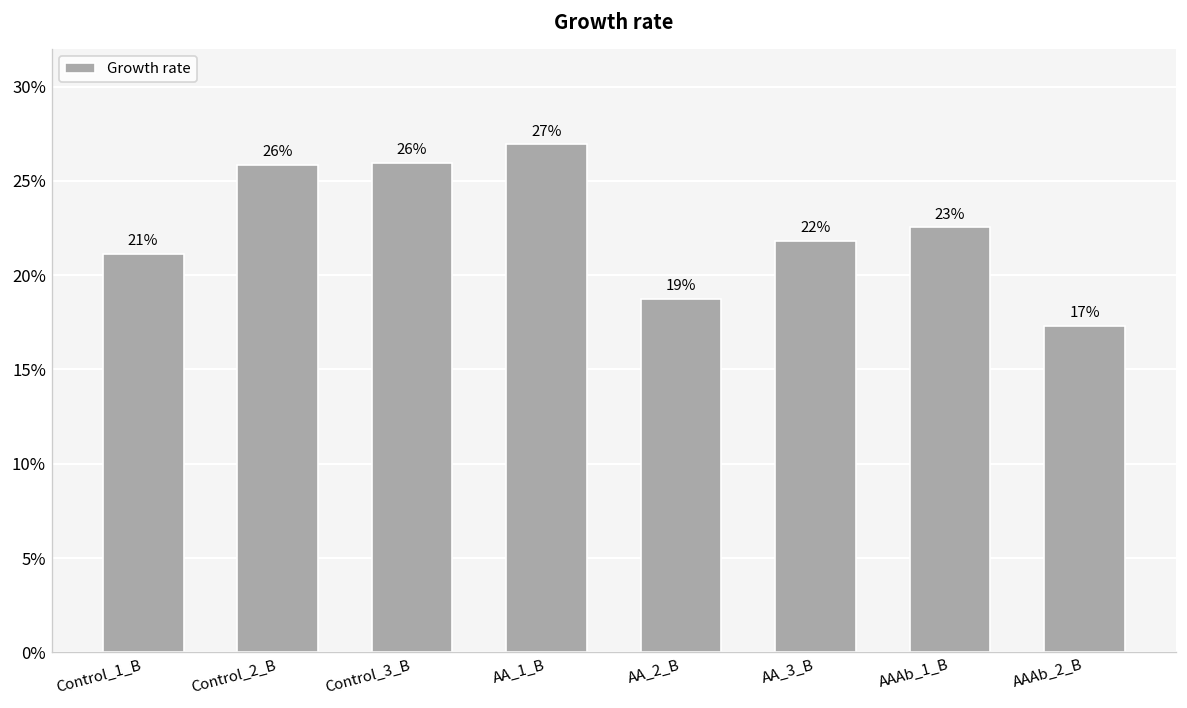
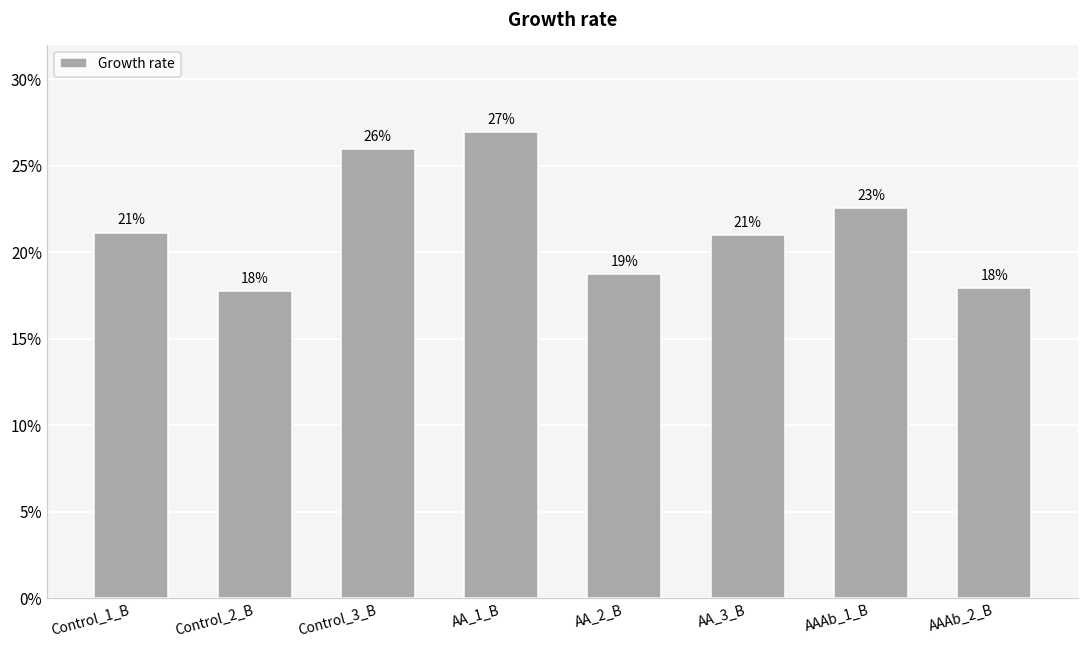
  {
    "Control_1_B": "21%",
-   "Control_2_B": "26%",
+   "Control_2_B": "18%",
    "Control_3_B": "26%",
    "AA_1_B": "27%",
    "AA_2_B": "19%",
-   "AA_3_B": "22%",
+   "AA_3_B": "21%",
    "AAAb_1_B": "23%",
-   "AAAb_2_B": "17%"
+   "AAAb_2_B": "18%"
  }
